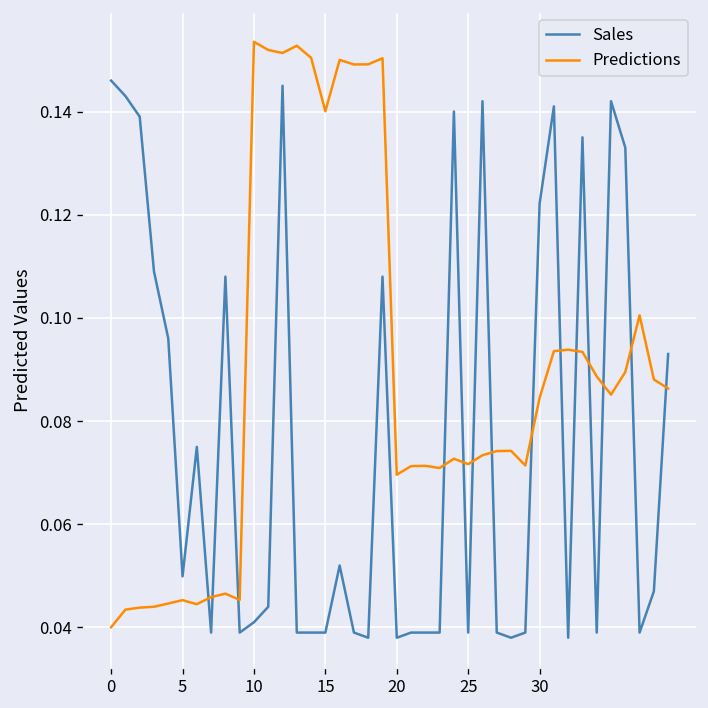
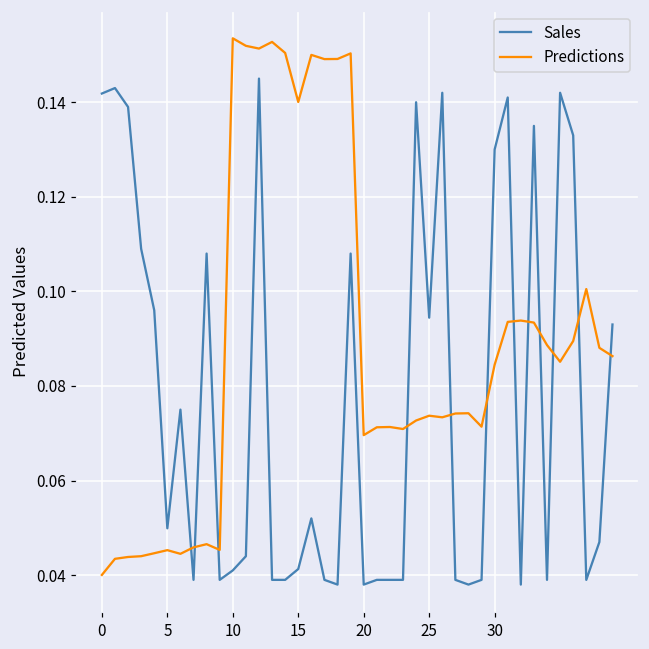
  {
    "Sales": {
-     "0": 0.146,
+     "0": 0.142,
      "5": 0.050,
      "10": 0.041,
-     "15": 0.039,
+     "15": 0.041,
      "20": 0.038,
-     "25": 0.039,
-     "30": 0.122
+     "25": 0.094,
+     "30": 0.130
    },
    "Predictions": {
      "0": 0.040,
      "5": 0.045,
      "10": 0.154,
      "15": 0.140,
      "20": 0.070,
-     "25": 0.072,
+     "25": 0.074,
      "30": 0.084
    }
  }
